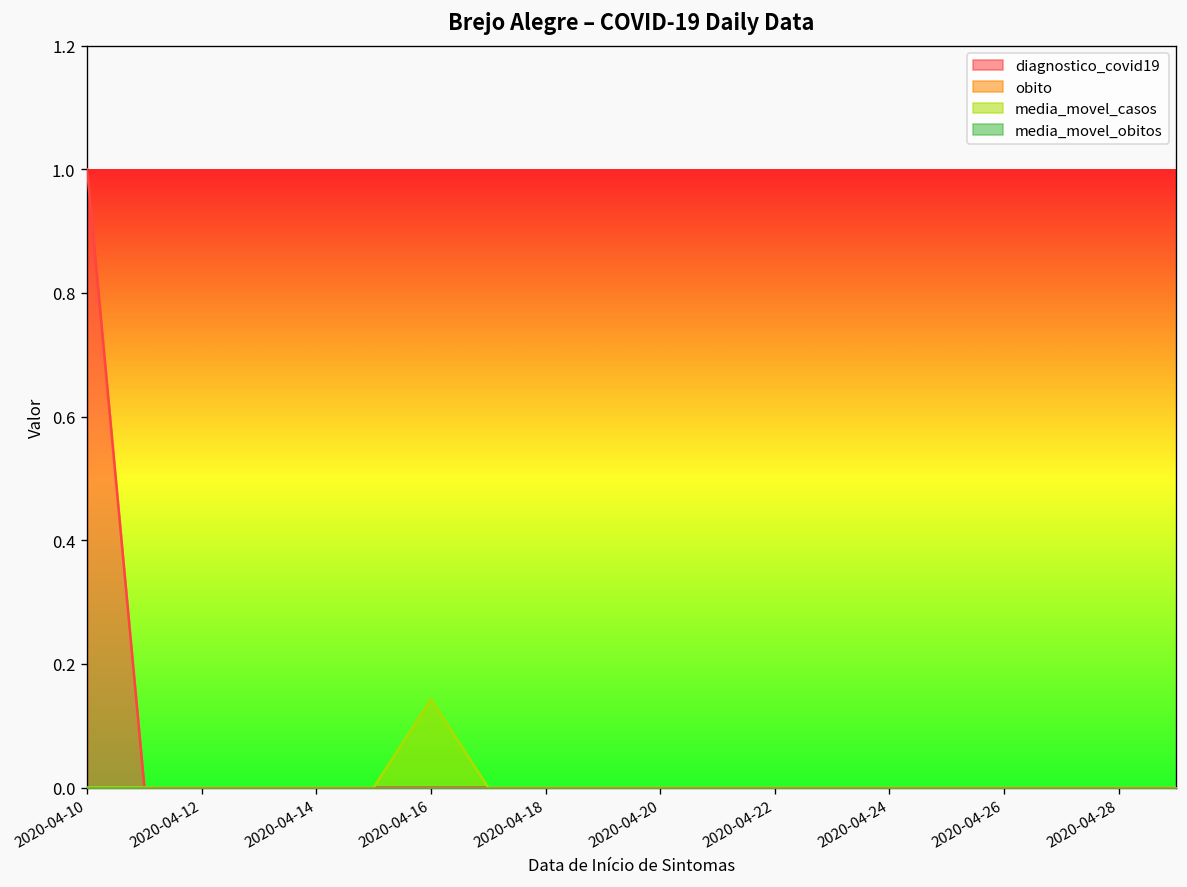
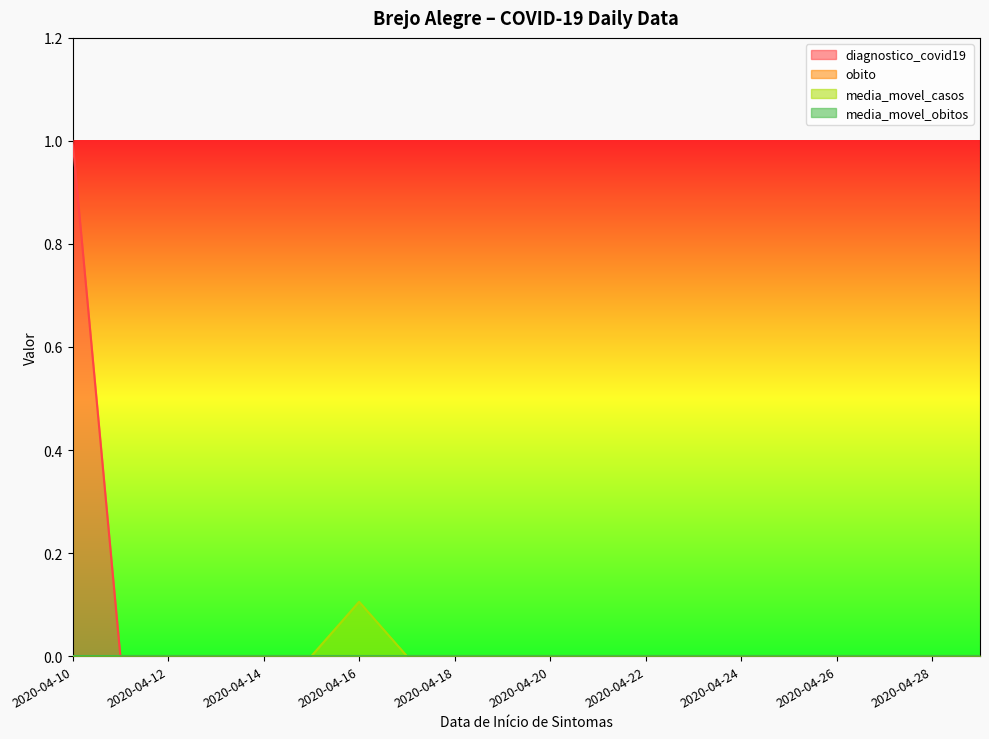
  {
    "diagnostico_covid19": {
      "2020-04-10": 1.00
    },
    "media_movel_casos": {
-     "2020-04-16": 0.14
+     "2020-04-16": 0.11
    }
  }
